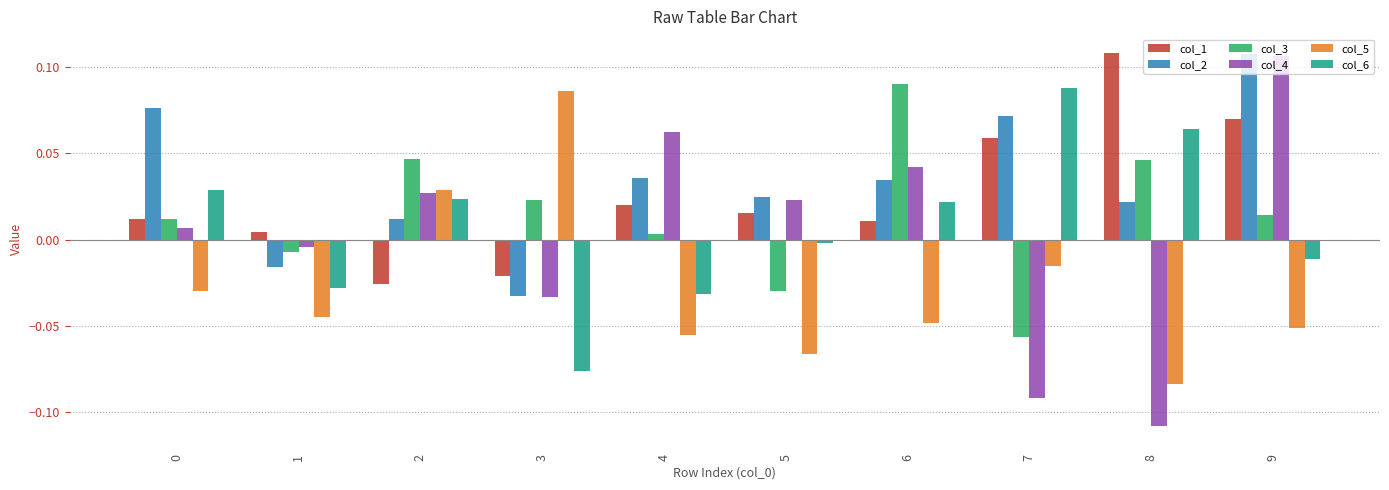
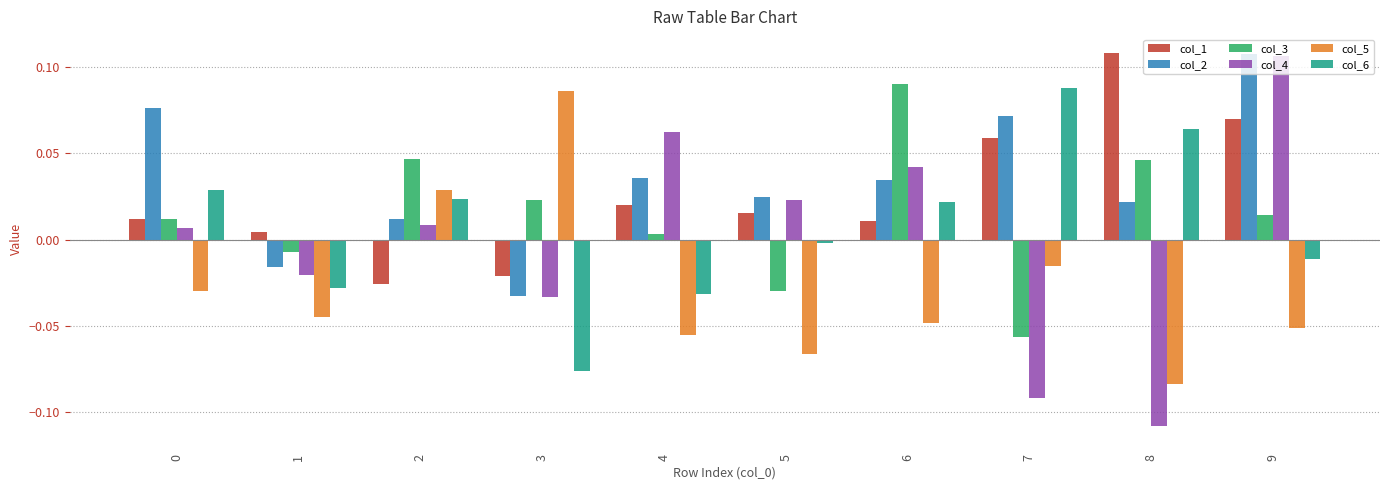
  {
    "col_1": {
      "0": 0.012,
      "1": 0.004,
      "2": -0.025,
      "3": -0.021,
      "4": 0.020,
      "5": 0.016,
      "6": 0.011,
      "7": 0.059,
      "8": 0.108,
      "9": 0.070
    },
    "col_2": {
      "0": 0.077,
      "1": -0.016,
      "2": 0.012,
      "3": -0.033,
      "4": 0.036,
      "5": 0.025,
      "6": 0.035,
      "7": 0.072,
      "8": 0.022
    },
    "col_4": {
      "0": 0.007,
-     "1": -0.004,
-     "2": 0.027,
+     "1": -0.021,
+     "2": 0.008,
      "3": -0.033,
      "4": 0.062,
      "5": 0.023,
      "6": 0.042,
      "7": -0.092,
      "8": -0.108
    },
    "col_5": {
      "0": -0.030,
      "1": -0.045,
      "2": 0.029,
      "3": 0.086,
      "4": -0.055,
      "5": -0.067,
      "6": -0.048,
      "7": -0.015,
      "8": -0.083,
      "9": -0.051
    }
  }
